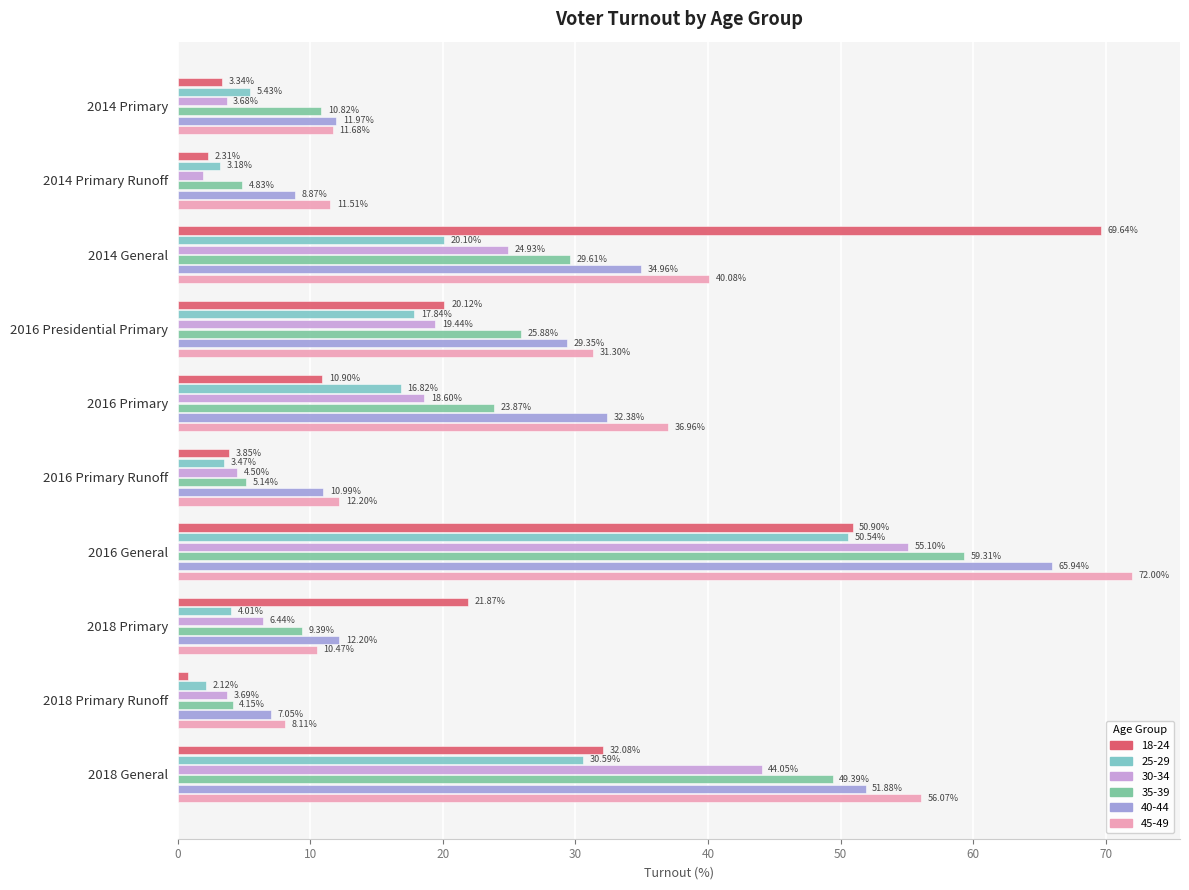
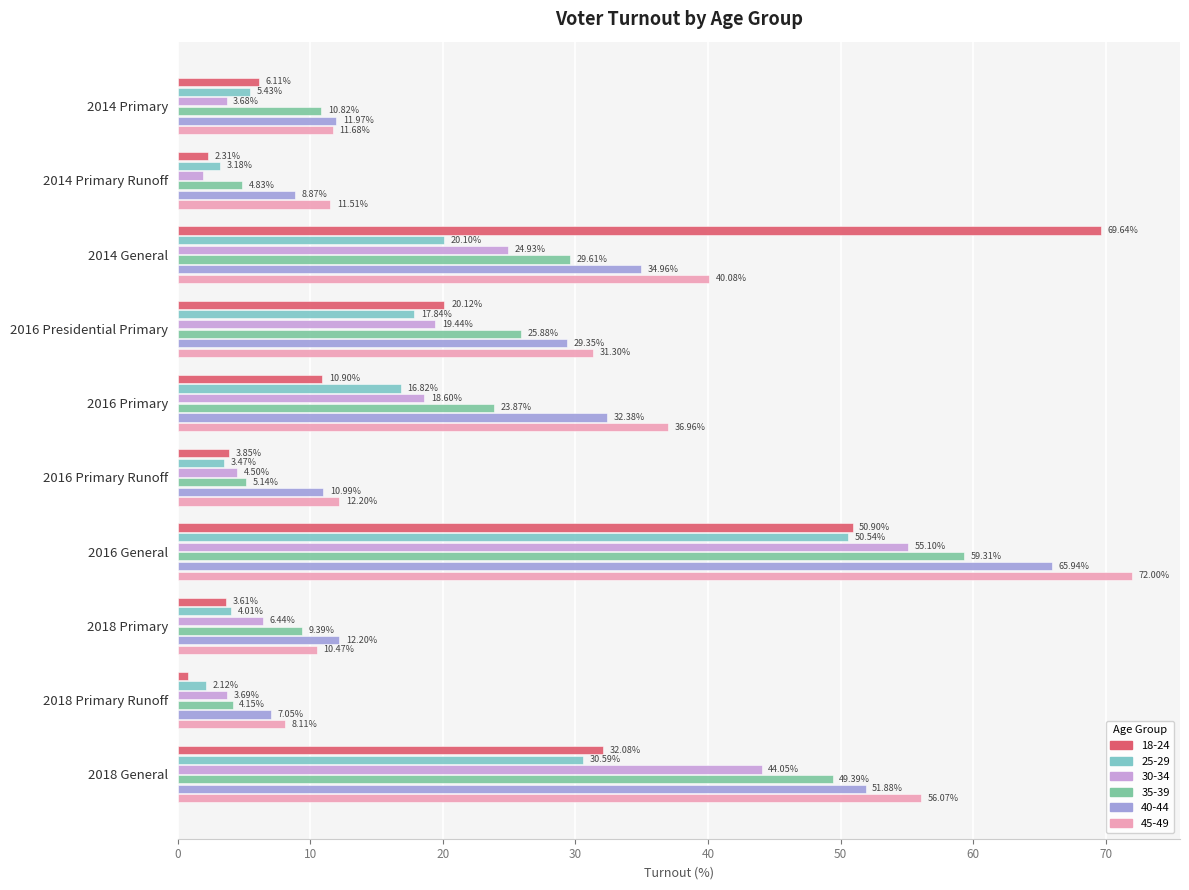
  {
    "18-24": {
-     "2014 Primary": "3.34%",
+     "2014 Primary": "6.11%",
      "2014 Primary Runoff": "2.31%",
      "2014 General": "69.64%",
      "2016 Presidential Primary": "20.12%",
      "2016 Primary": "10.90%",
      "2016 Primary Runoff": "3.85%",
      "2016 General": "50.90%",
-     "2018 Primary": "21.87%",
+     "2018 Primary": "3.61%",
      "2018 General": "32.08%"
    }
  }
